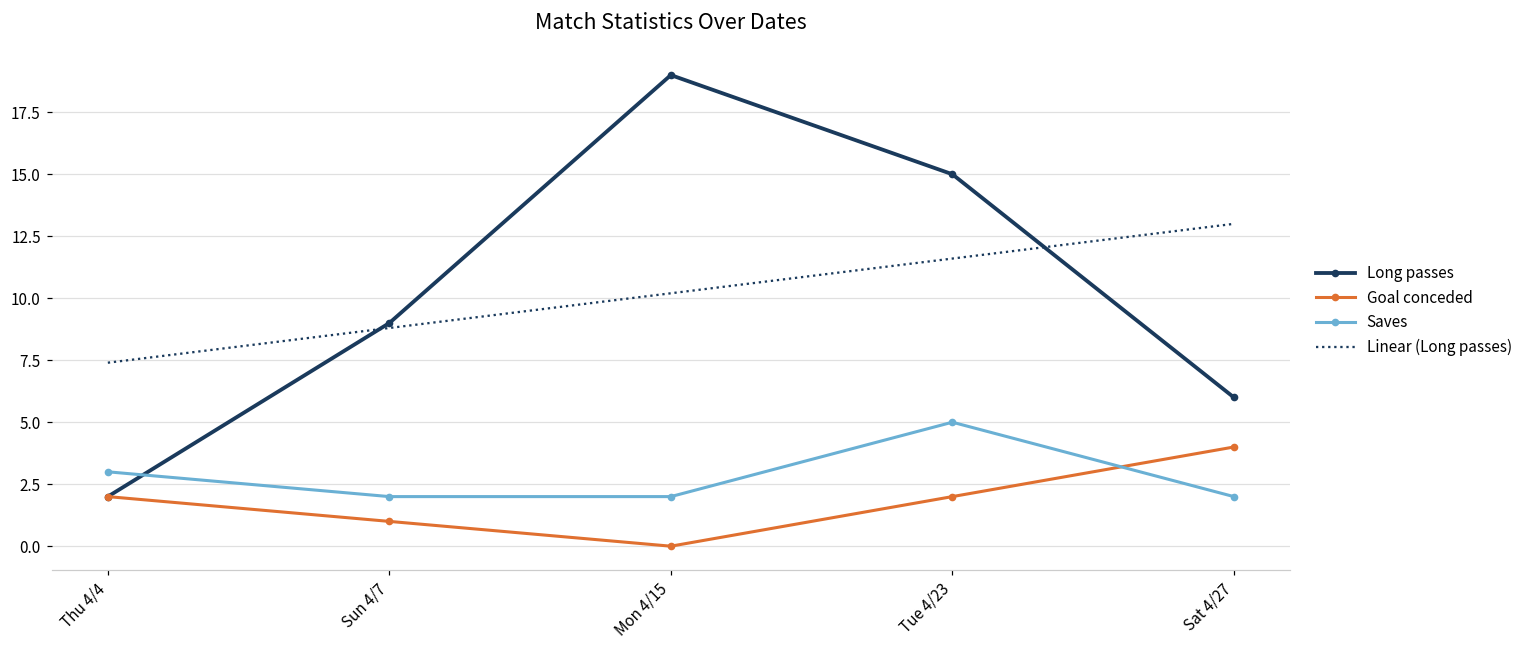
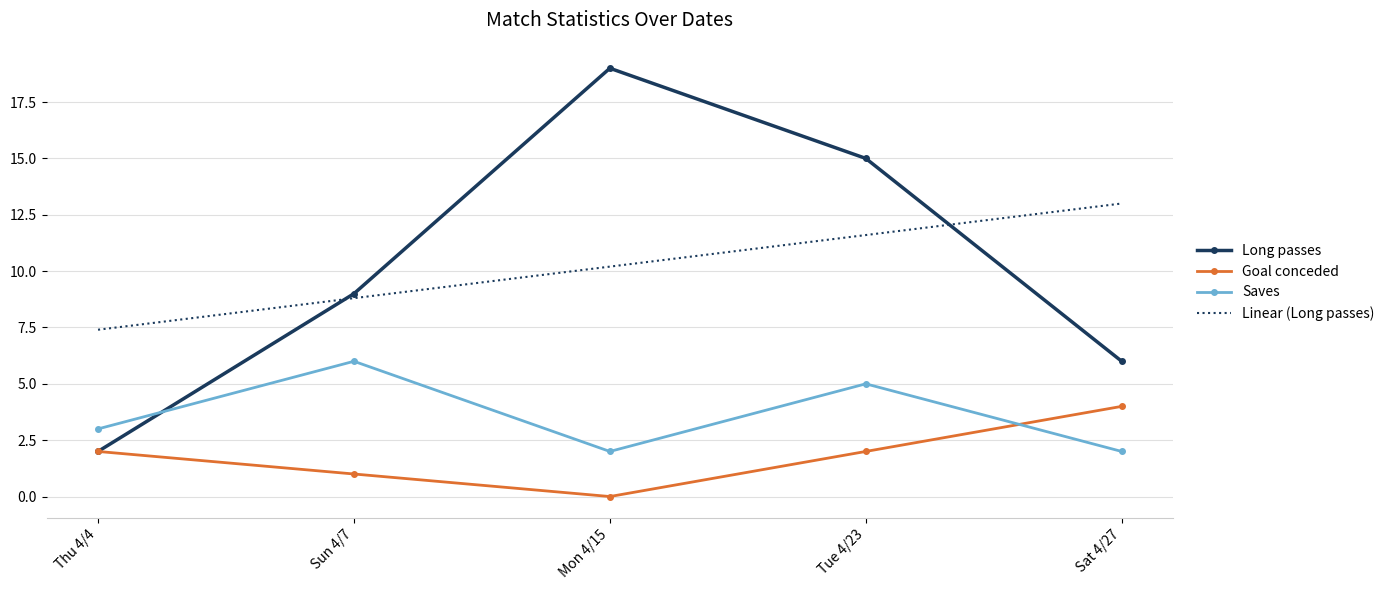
  {
    "Goal conceded": {
      "Sun 4/7": 1,
      "Mon 4/15": 0,
      "Tue 4/23": 2,
      "Sat 4/27": 4
    },
    "Saves": {
      "Thu 4/4": 3,
-     "Sun 4/7": 2,
+     "Sun 4/7": 6,
      "Mon 4/15": 2,
      "Tue 4/23": 5,
      "Sat 4/27": 2
    }
  }
